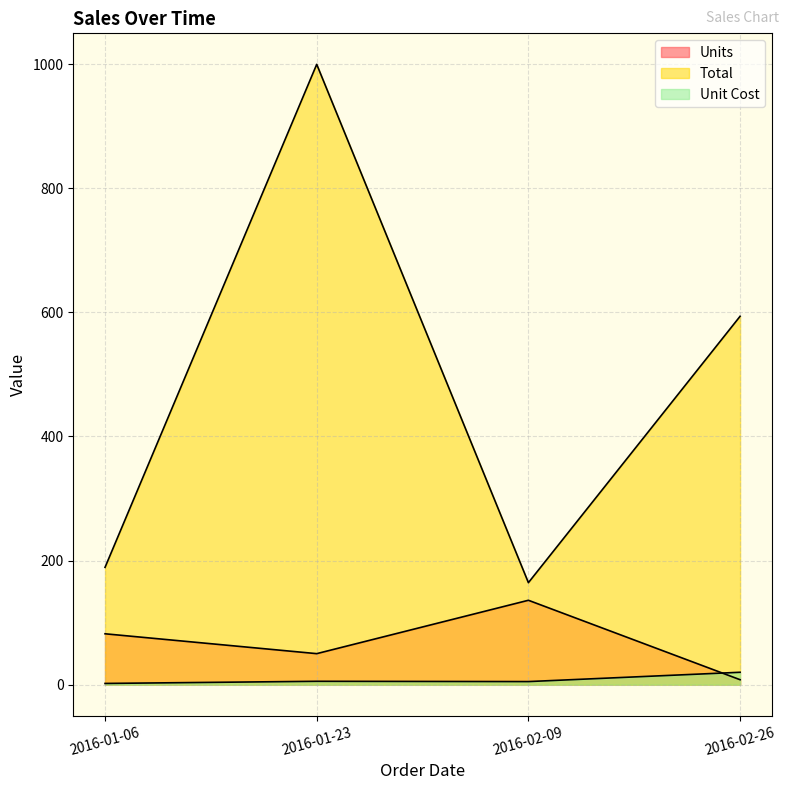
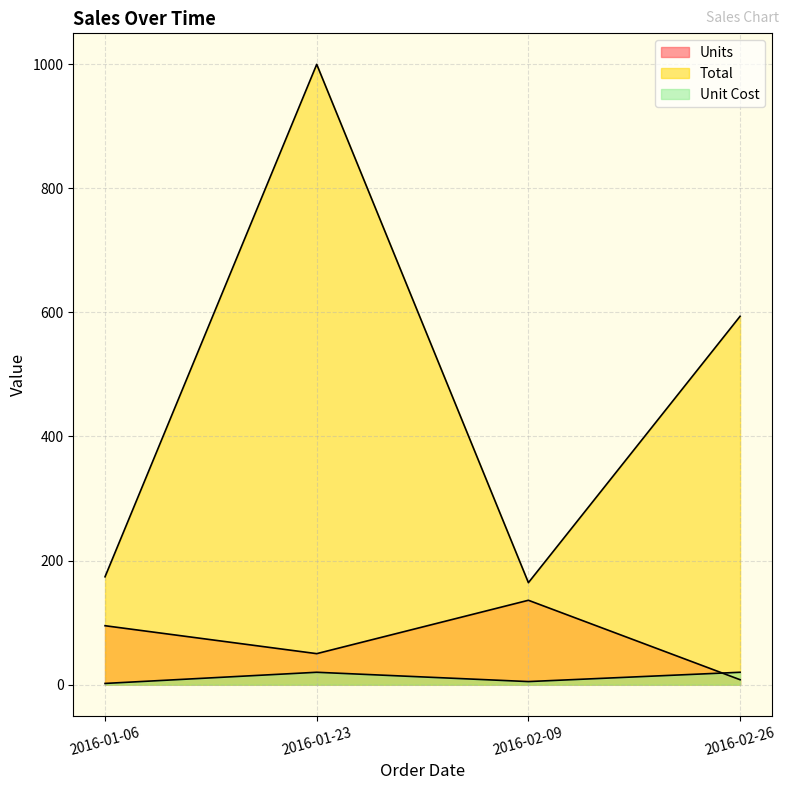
  {
    "Units": {
-     "2016-01-06": 80,
+     "2016-01-06": 100,
      "2016-01-23": 50,
      "2016-02-09": 140,
      "2016-02-26": 10
    },
    "Total": {
-     "2016-01-06": 190,
+     "2016-01-06": 170,
      "2016-01-23": 1000,
      "2016-02-09": 160,
      "2016-02-26": 590
    },
    "Unit Cost": {
      "2016-01-06": 0,
-     "2016-01-23": 10,
+     "2016-01-23": 20,
      "2016-02-09": 0,
      "2016-02-26": 20
    }
  }
